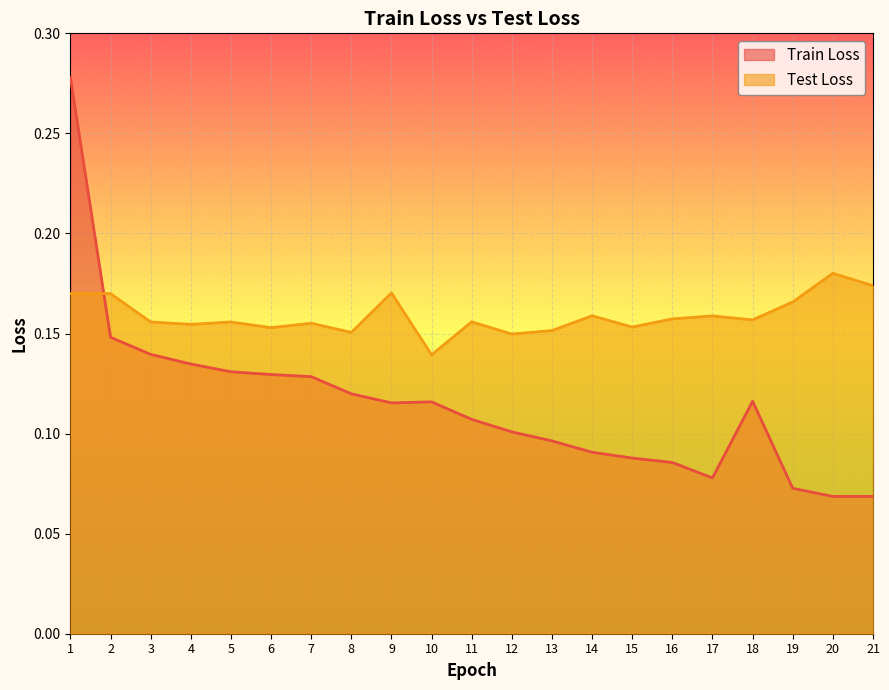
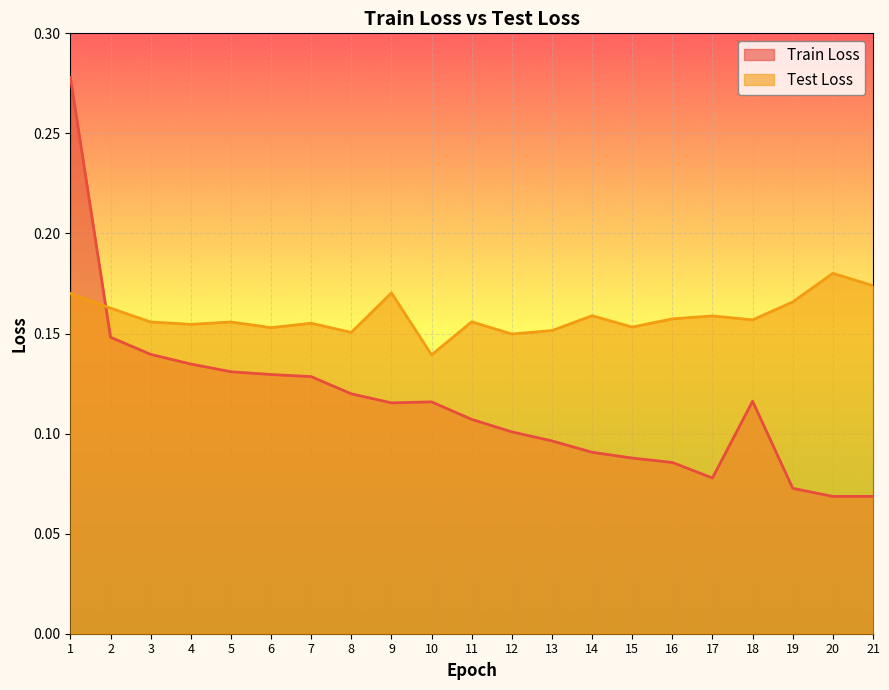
  {
    "Train Loss": {
      "1": 0.278,
      "2": 0.148,
      "3": 0.140,
      "4": 0.135,
      "5": 0.131,
      "6": 0.130,
      "7": 0.128,
      "8": 0.120,
      "9": 0.115,
      "10": 0.116,
      "11": 0.107,
      "12": 0.101,
      "13": 0.096,
      "14": 0.091,
      "15": 0.088,
      "16": 0.086,
      "17": 0.078,
      "18": 0.116,
      "19": 0.073,
      "20": 0.069,
      "21": 0.069
    },
    "Test Loss": {
      "1": 0.170,
-     "2": 0.170,
+     "2": 0.163,
      "3": 0.156,
      "4": 0.155,
      "5": 0.156,
      "6": 0.153,
      "7": 0.155,
      "8": 0.151,
      "9": 0.170,
      "10": 0.139,
      "11": 0.156,
      "12": 0.150,
      "13": 0.151,
      "14": 0.159,
      "15": 0.153,
      "16": 0.157,
      "17": 0.159,
      "18": 0.157,
      "19": 0.166,
      "20": 0.180,
      "21": 0.174
    }
  }
